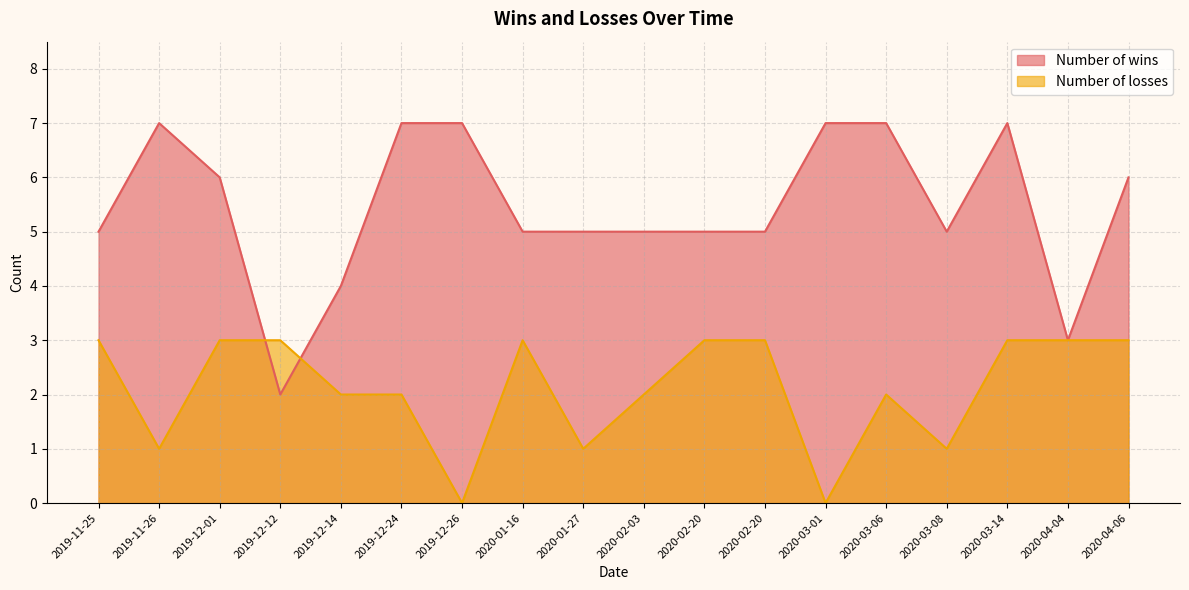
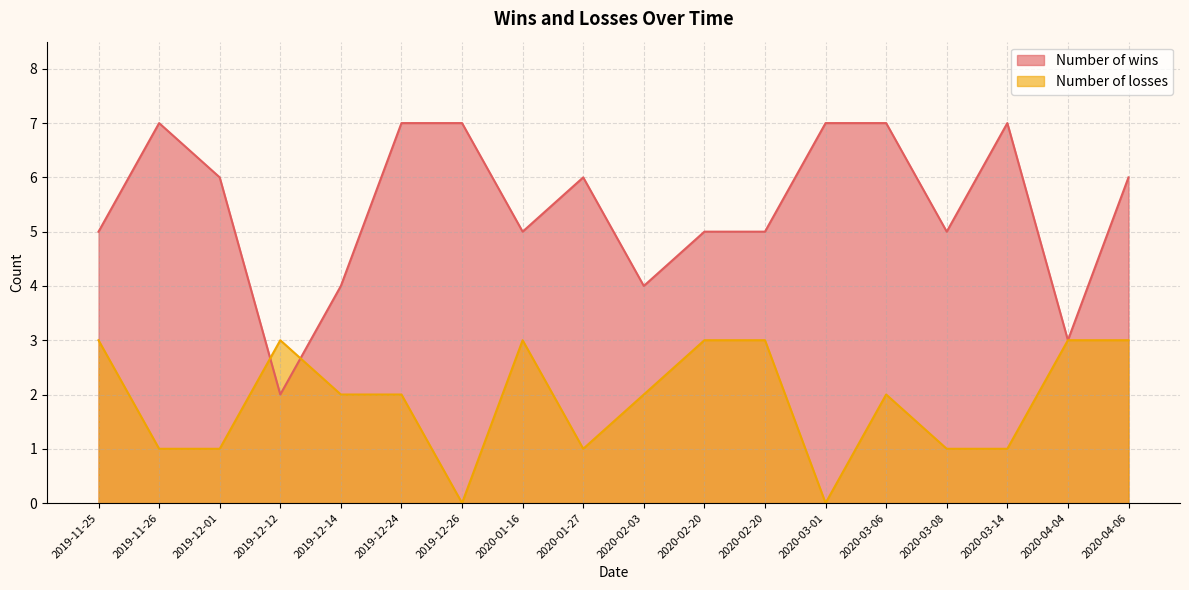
  {
    "Number of wins": {
      "2019-11-25": 5,
      "2019-11-26": 7,
      "2019-12-01": 6,
      "2019-12-12": 2,
      "2019-12-14": 4,
      "2019-12-24": 7,
      "2019-12-26": 7,
      "2020-01-16": 5,
-     "2020-01-27": 5,
-     "2020-02-03": 5,
+     "2020-01-27": 6,
+     "2020-02-03": 4,
      "2020-03-01": 7,
      "2020-03-06": 7,
      "2020-03-08": 5,
      "2020-03-14": 7,
      "2020-04-06": 6
    },
    "Number of losses": {
      "2019-11-25": 3,
      "2019-11-26": 1,
-     "2019-12-01": 3,
+     "2019-12-01": 1,
      "2019-12-12": 3,
      "2019-12-14": 2,
      "2019-12-24": 2,
      "2019-12-26": 0,
      "2020-01-16": 3,
      "2020-01-27": 1,
      "2020-02-03": 2,
      "2020-03-01": 0,
      "2020-03-06": 2,
      "2020-03-08": 1,
-     "2020-03-14": 3,
+     "2020-03-14": 1,
      "2020-04-06": 3
    }
  }
